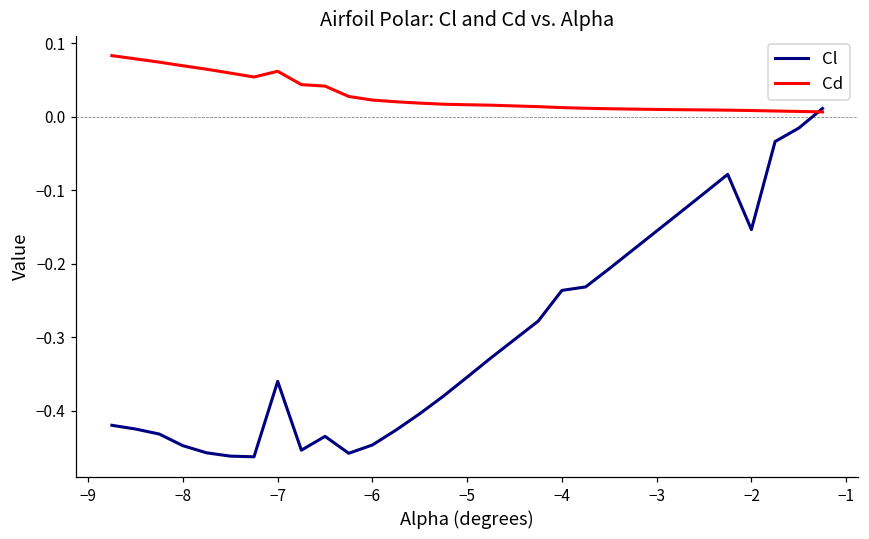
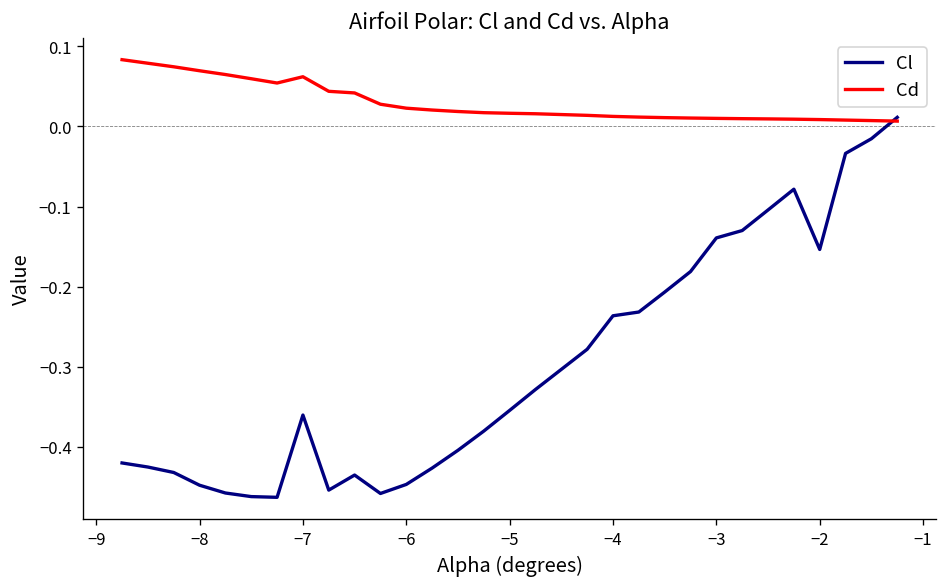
  {
    "Cl": {
      "−8": -0.45,
      "−7": -0.36,
      "−6": -0.45,
      "−5": -0.35,
      "−4": -0.24,
-     "−3": -0.16,
+     "−3": -0.14,
      "−2": -0.15
    },
    "Cd": {
      "−8": 0.07,
      "−7": 0.06,
      "−6": 0.02,
      "−5": 0.02,
      "−4": 0.01,
      "−3": 0.01,
      "−2": 0.01
    }
  }
